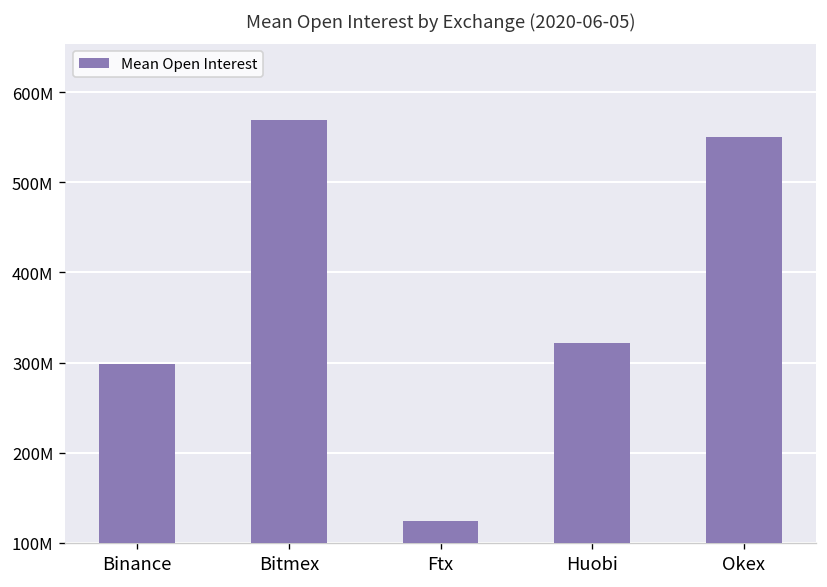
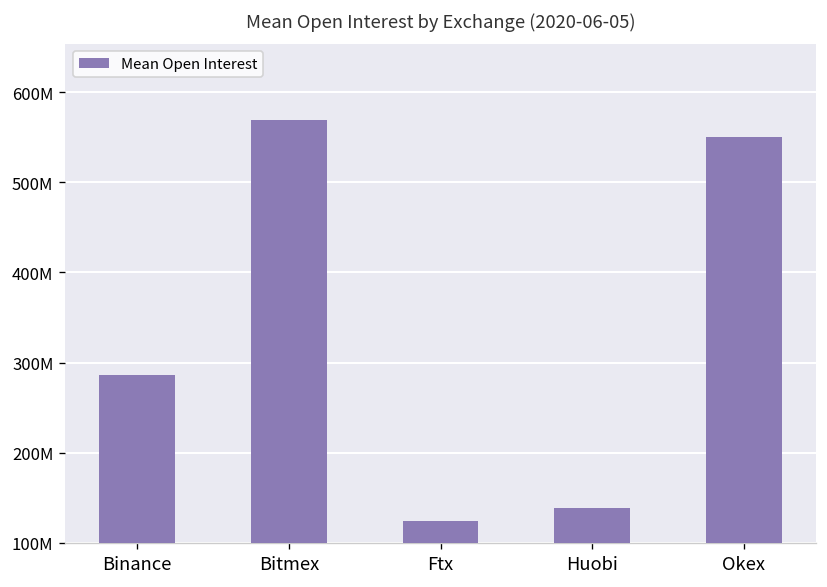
  {
-   "Binance": 300000000,
+   "Binance": 290000000,
    "Bitmex": 570000000,
    "Ftx": 120000000,
-   "Huobi": 320000000,
+   "Huobi": 140000000,
    "Okex": 550000000
  }
